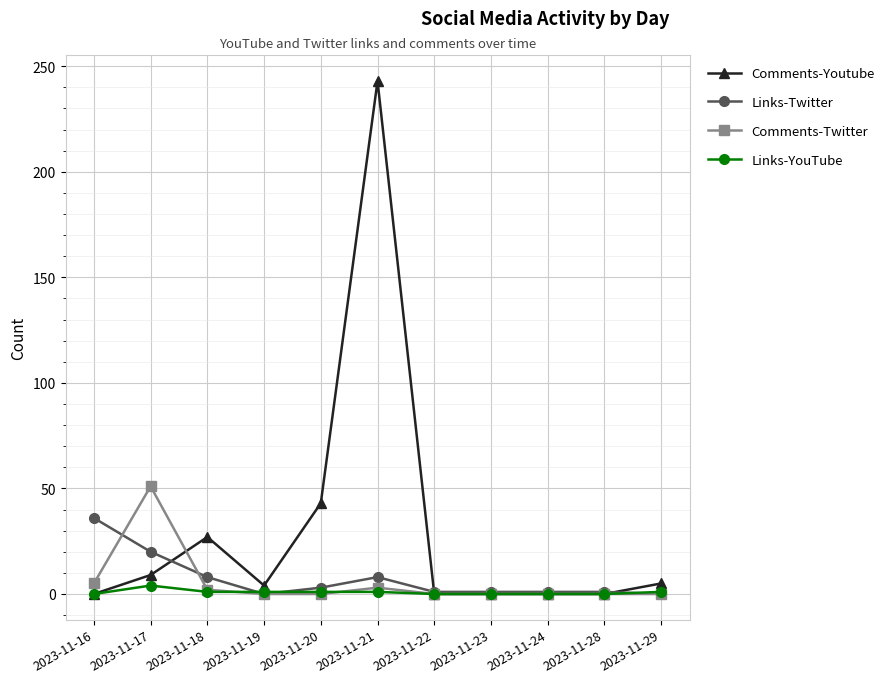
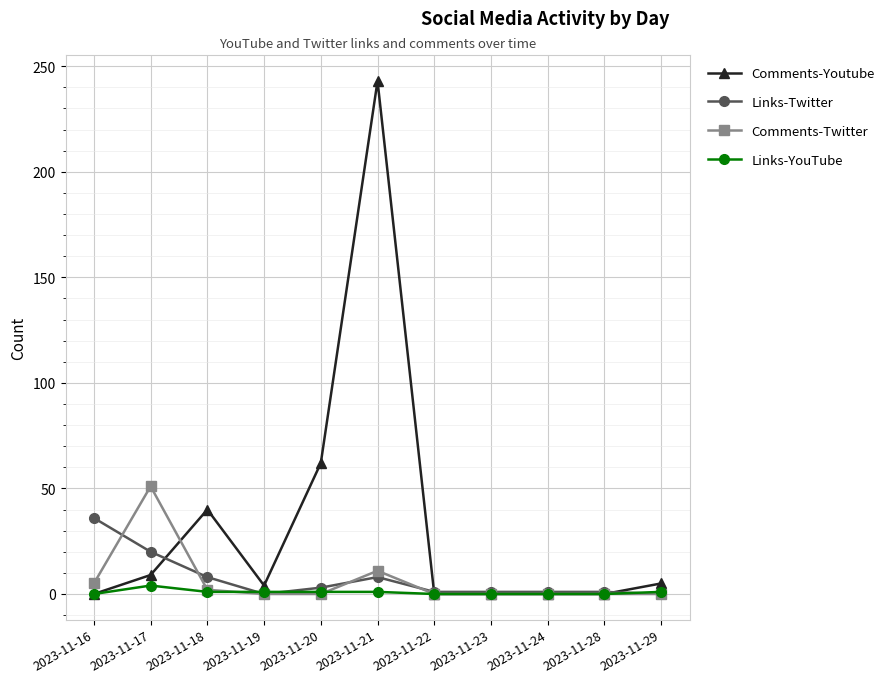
  {
    "Comments-Youtube": {
      "2023-11-17": 9,
-     "2023-11-18": 27,
+     "2023-11-18": 40,
      "2023-11-19": 4,
-     "2023-11-20": 43,
+     "2023-11-20": 62,
      "2023-11-21": 243,
      "2023-11-29": 5
    },
    "Links-Twitter": {
      "2023-11-16": 36,
      "2023-11-17": 20,
      "2023-11-18": 8,
      "2023-11-20": 3,
      "2023-11-21": 8
    },
    "Comments-Twitter": {
      "2023-11-16": 5,
      "2023-11-17": 51,
-     "2023-11-21": 3
+     "2023-11-21": 11
    },
    "Links-YouTube": {
      "2023-11-17": 4,
      "2023-11-21": 1
    }
  }
